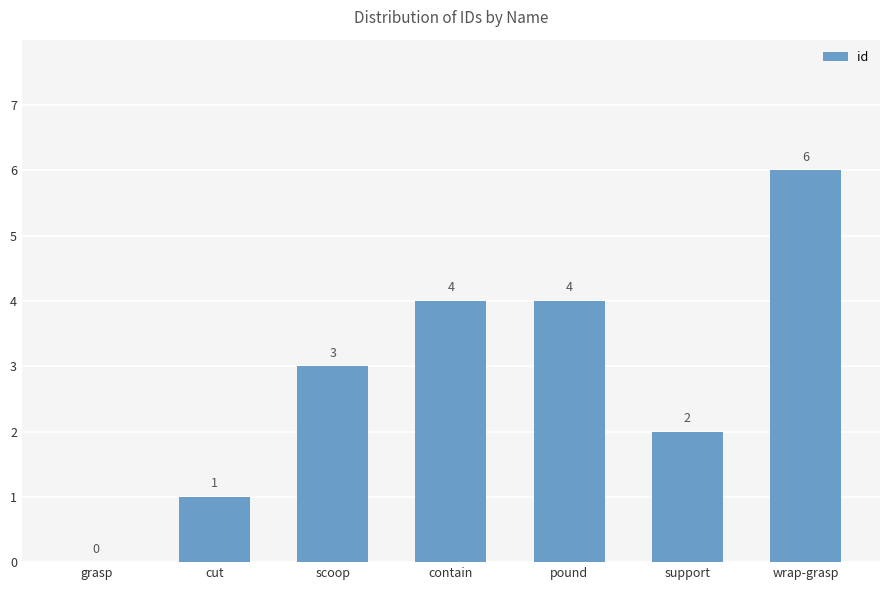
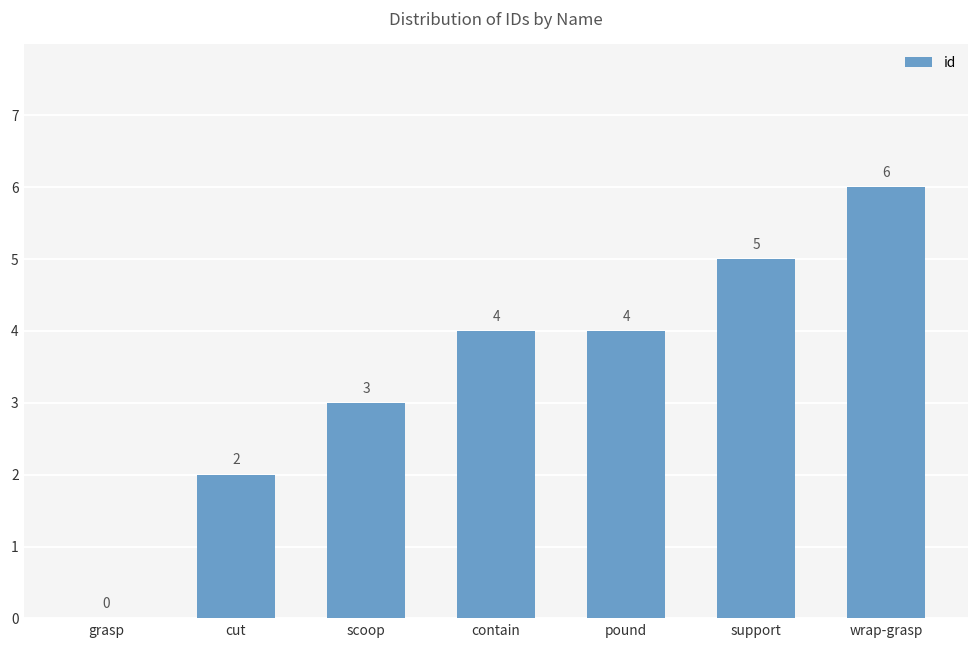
  {
    "grasp": 0,
-   "cut": 1,
+   "cut": 2,
    "scoop": 3,
    "contain": 4,
    "pound": 4,
-   "support": 2,
+   "support": 5,
    "wrap-grasp": 6
  }
